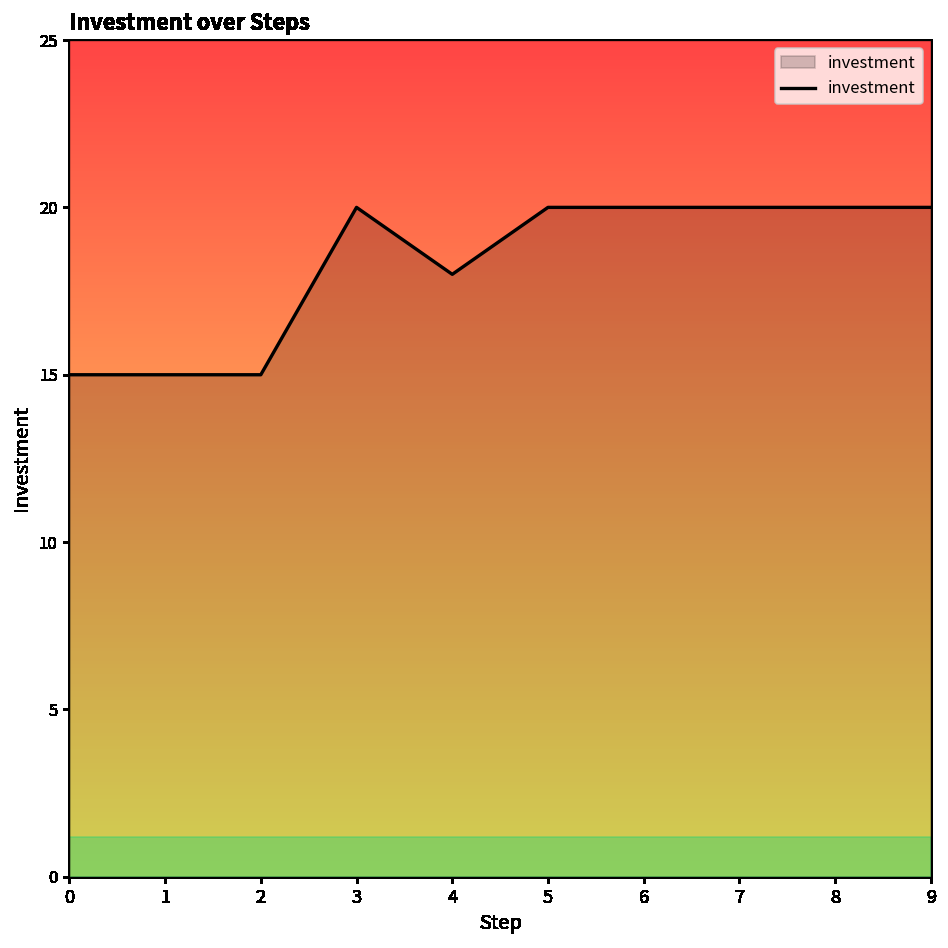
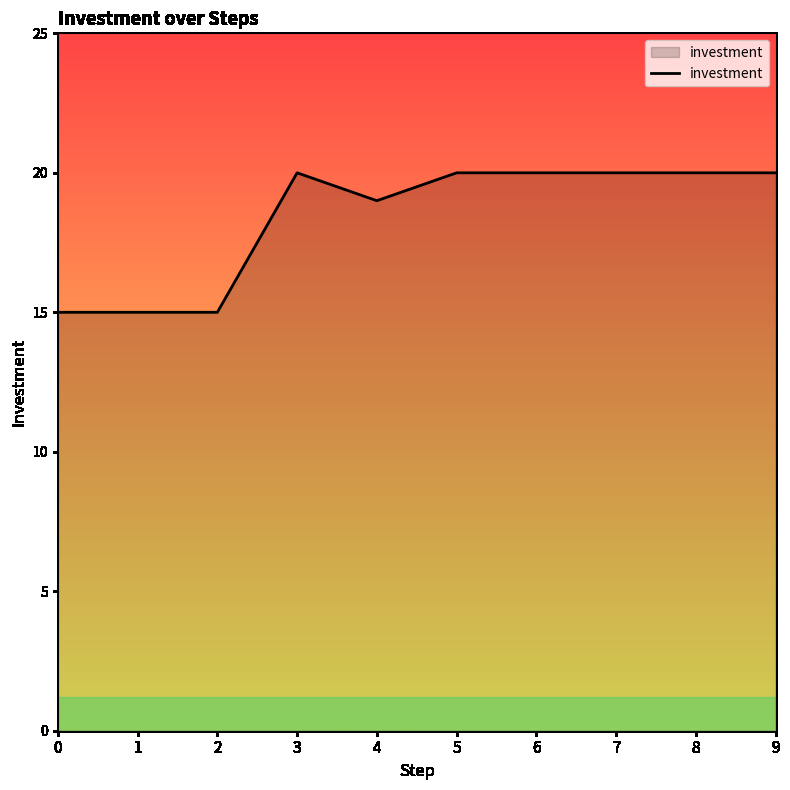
  {
    "0": 15,
    "1": 15,
    "2": 15,
    "3": 20,
-   "4": 18,
+   "4": 19,
    "5": 20,
    "6": 20,
    "7": 20,
    "8": 20,
    "9": 20
  }
